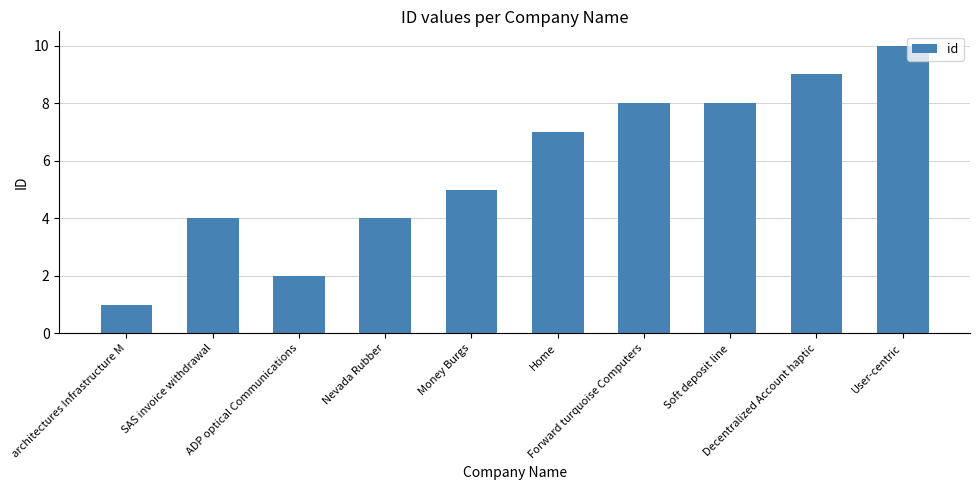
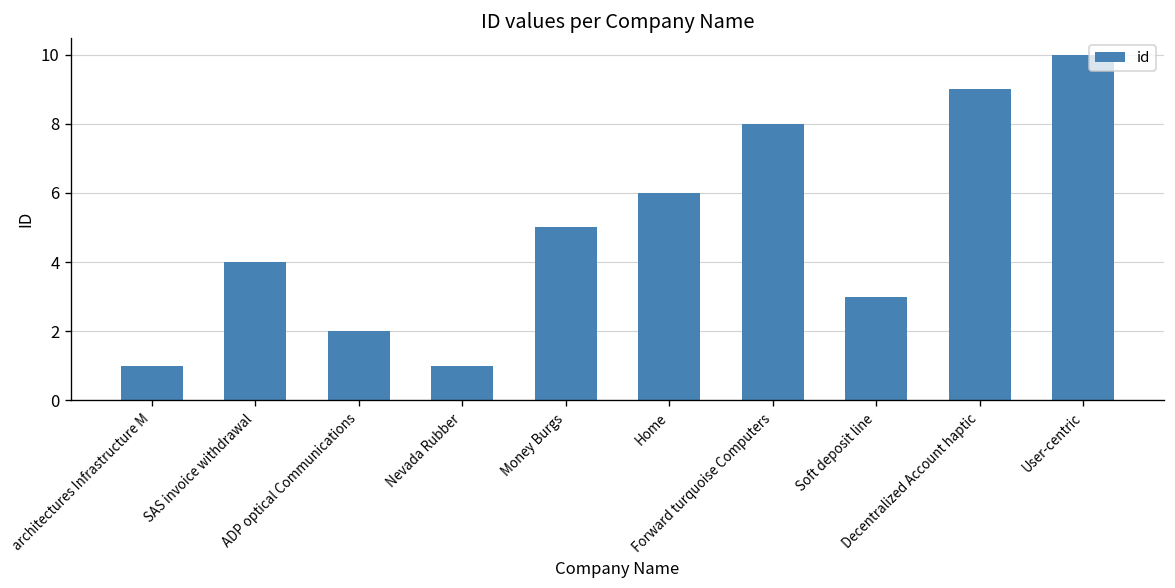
  {
    "architectures Infrastructure M": 1,
    "SAS invoice withdrawal": 4,
    "ADP optical Communications": 2,
-   "Nevada Rubber": 4,
+   "Nevada Rubber": 1,
    "Money Burgs": 5,
-   "Home": 7,
+   "Home": 6,
    "Forward turquoise Computers": 8,
-   "Soft deposit line": 8,
+   "Soft deposit line": 3,
    "Decentralized Account haptic": 9,
    "User-centric": 10
  }
